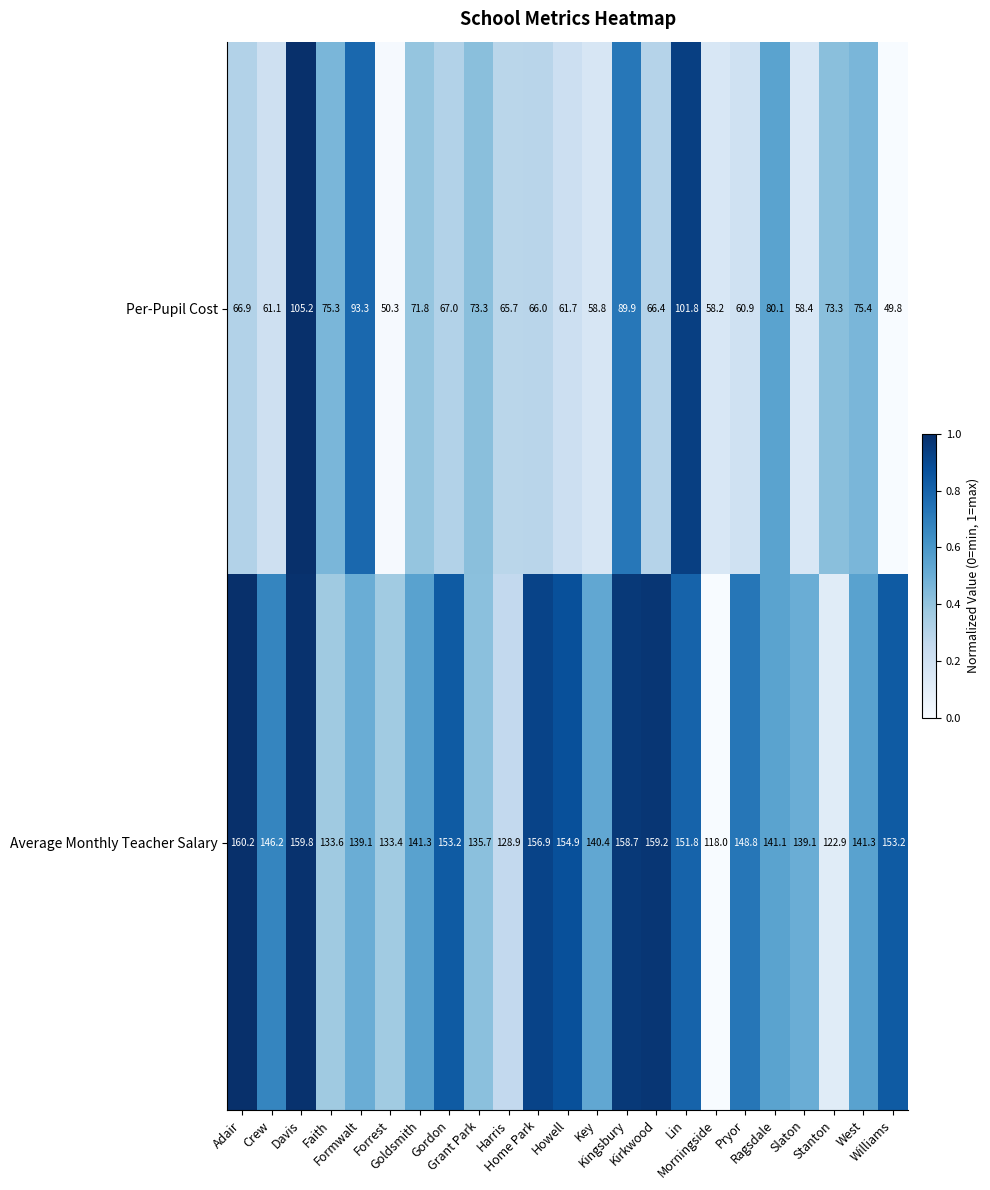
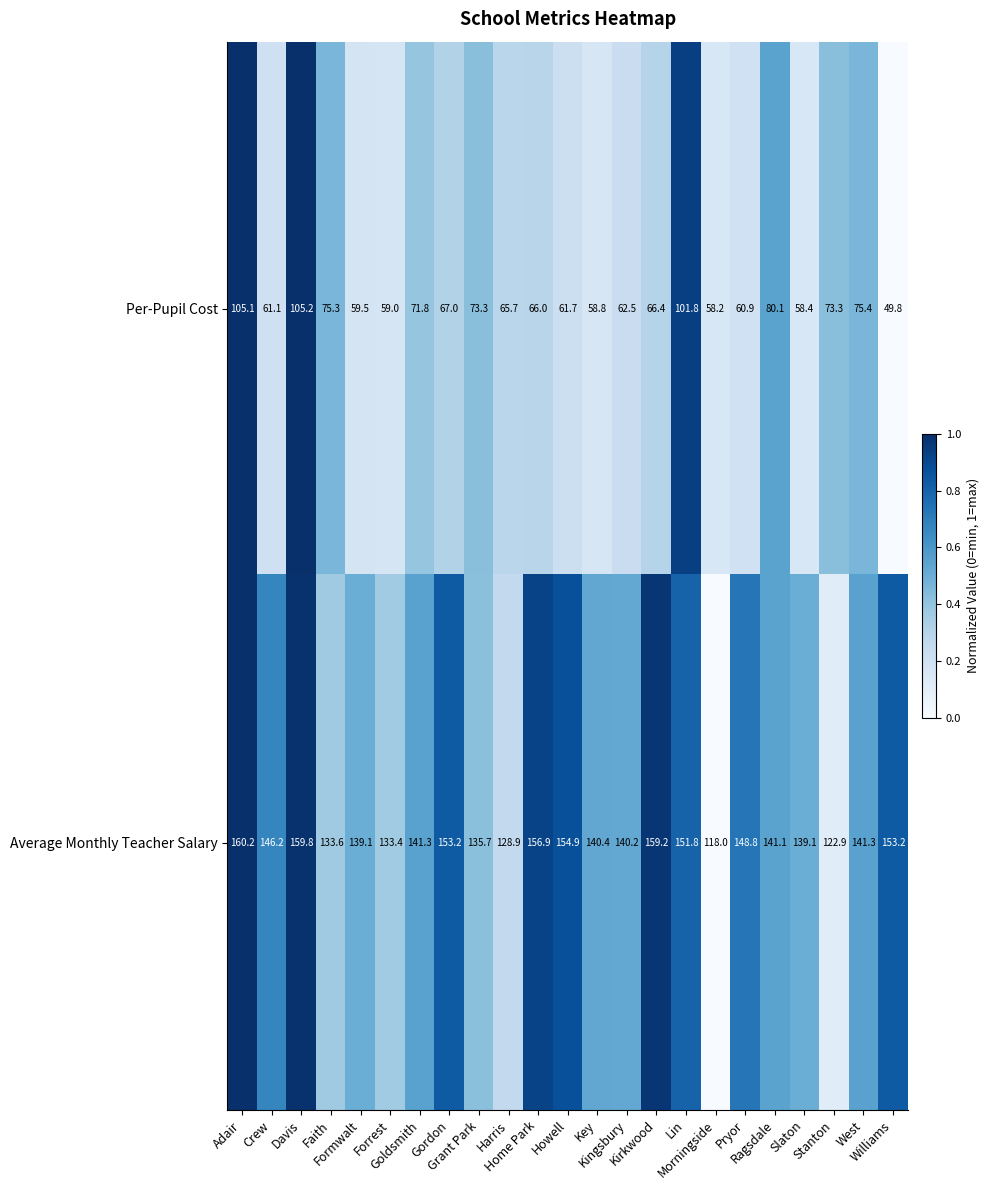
  {
    "Per-Pupil Cost": {
-     "Adair": 66.9,
+     "Adair": 105.1,
      "Crew": 61.1,
      "Davis": 105.2,
      "Faith": 75.3,
-     "Formwalt": 93.3,
-     "Forrest": 50.3,
+     "Formwalt": 59.5,
+     "Forrest": 59.0,
      "Goldsmith": 71.8,
      "Gordon": 67.0,
      "Grant Park": 73.3,
      "Harris": 65.7,
      "Home Park": 66.0,
      "Howell": 61.7,
      "Key": 58.8,
-     "Kingsbury": 89.9,
+     "Kingsbury": 62.5,
      "Kirkwood": 66.4,
      "Lin": 101.8,
      "Morningside": 58.2,
      "Pryor": 60.9,
      "Ragsdale": 80.1,
      "Slaton": 58.4,
      "Stanton": 73.3,
      "West": 75.4,
      "Williams": 49.8
    },
    "Average Monthly Teacher Salary": {
      "Adair": 160.2,
      "Crew": 146.2,
      "Davis": 159.8,
      "Faith": 133.6,
      "Formwalt": 139.1,
      "Forrest": 133.4,
      "Goldsmith": 141.3,
      "Gordon": 153.2,
      "Grant Park": 135.7,
      "Harris": 128.9,
      "Home Park": 156.9,
      "Howell": 154.9,
      "Key": 140.4,
-     "Kingsbury": 158.7,
+     "Kingsbury": 140.2,
      "Kirkwood": 159.2,
      "Lin": 151.8,
      "Morningside": 118.0,
      "Pryor": 148.8,
      "Ragsdale": 141.1,
      "Slaton": 139.1,
      "Stanton": 122.9,
      "West": 141.3,
      "Williams": 153.2
    }
  }
